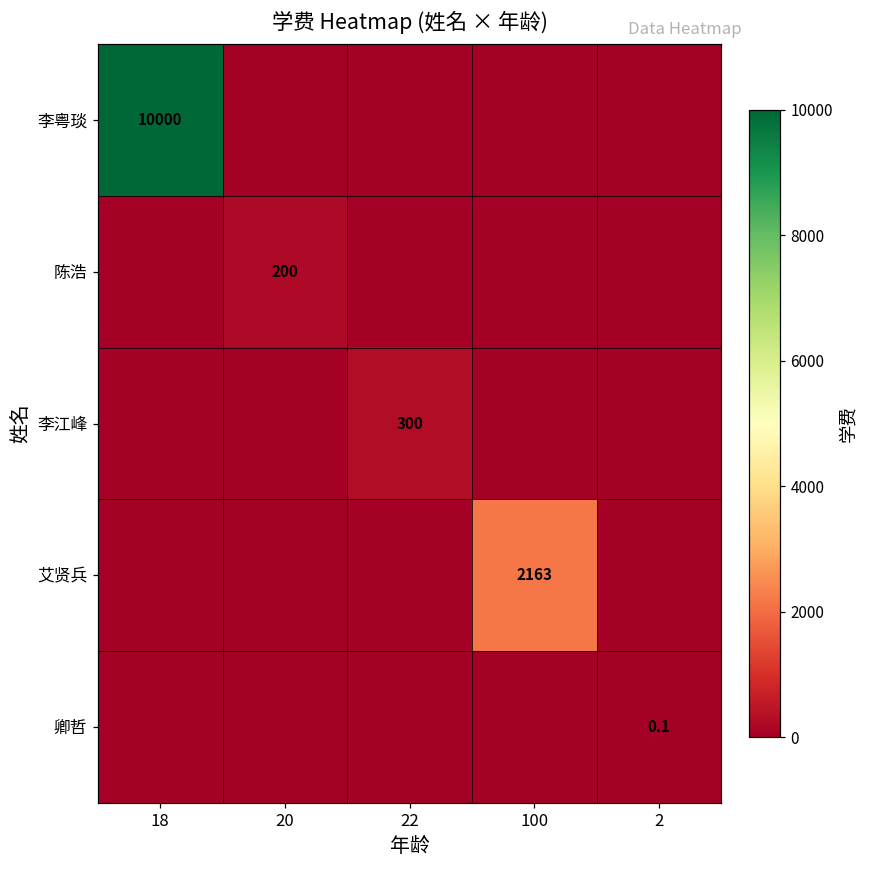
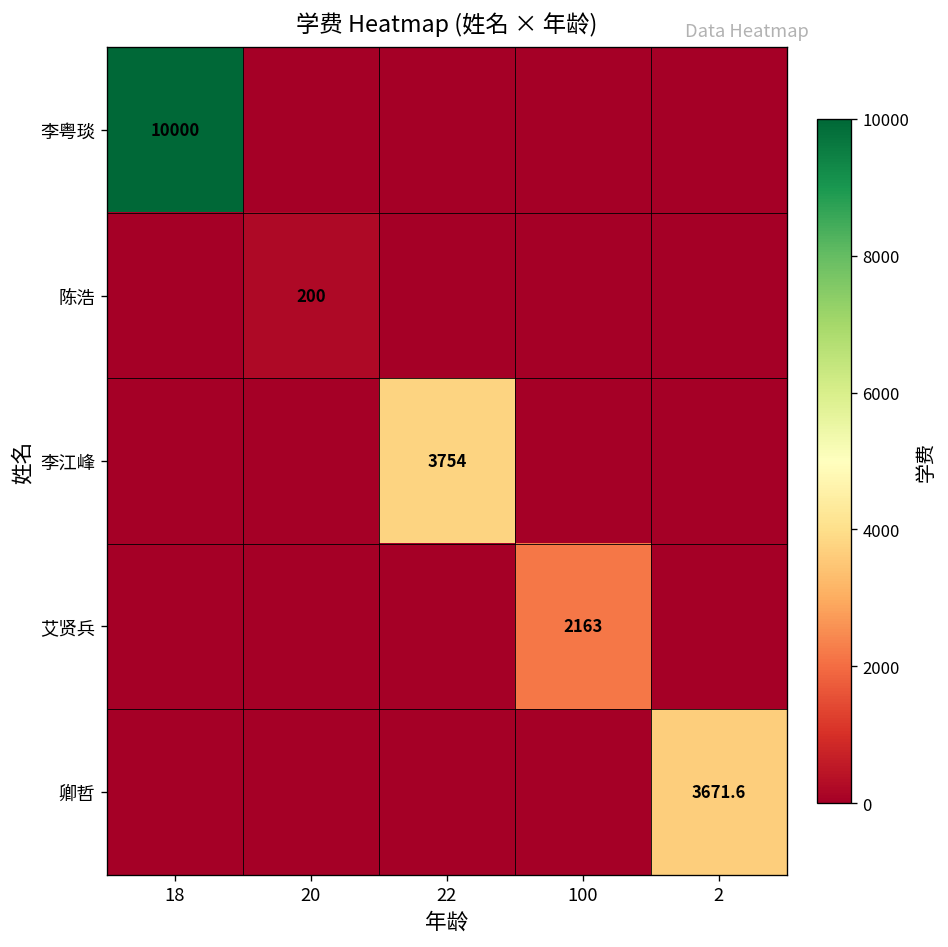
  {
    "李粤琰": {
      "18": 10000
    },
    "陈浩": {
      "20": 200
    },
    "李江峰": {
-     "22": 300
+     "22": 3754
    },
    "艾贤兵": {
      "100": 2163
    },
    "卿哲": {
-     "2": 0.1
+     "2": 3671.6
    }
  }
